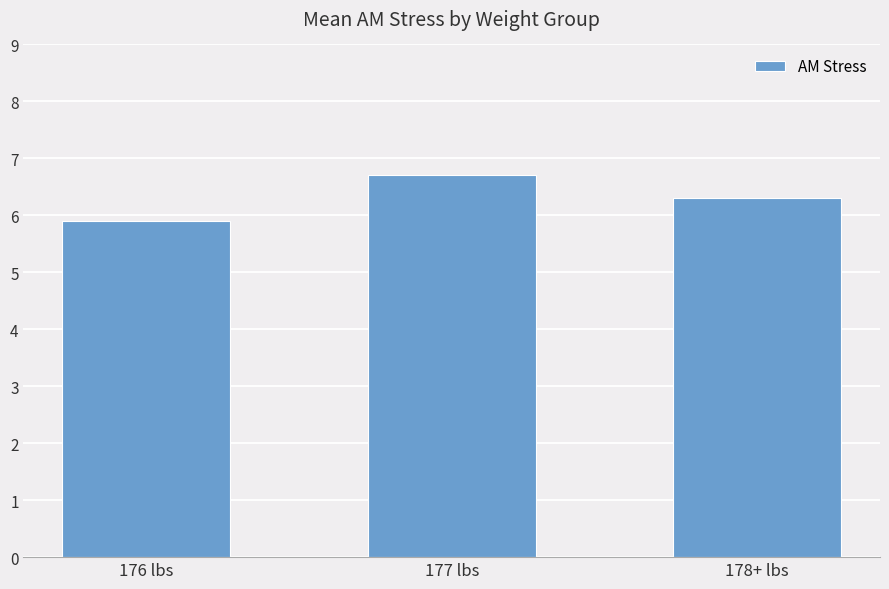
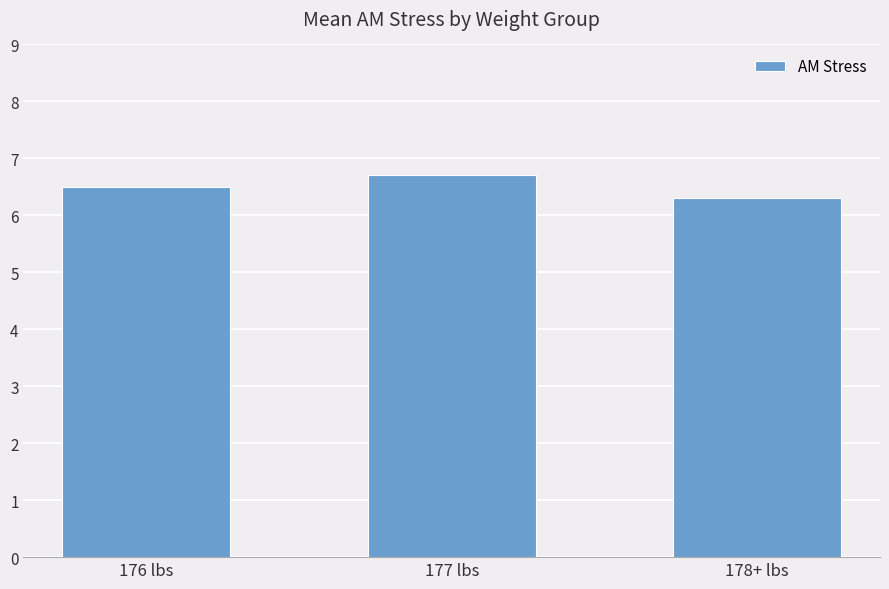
  {
-   "176 lbs": 5.9,
+   "176 lbs": 6.5,
    "177 lbs": 6.7,
    "178+ lbs": 6.3
  }
